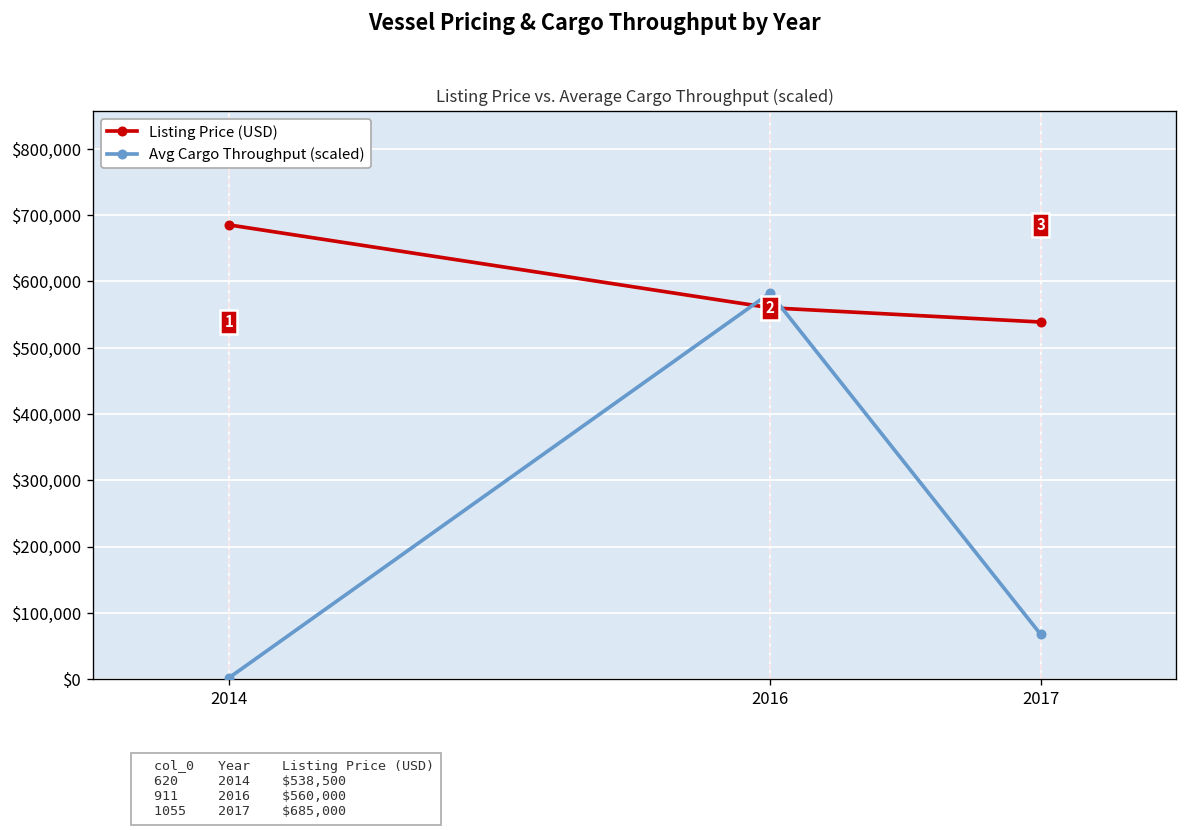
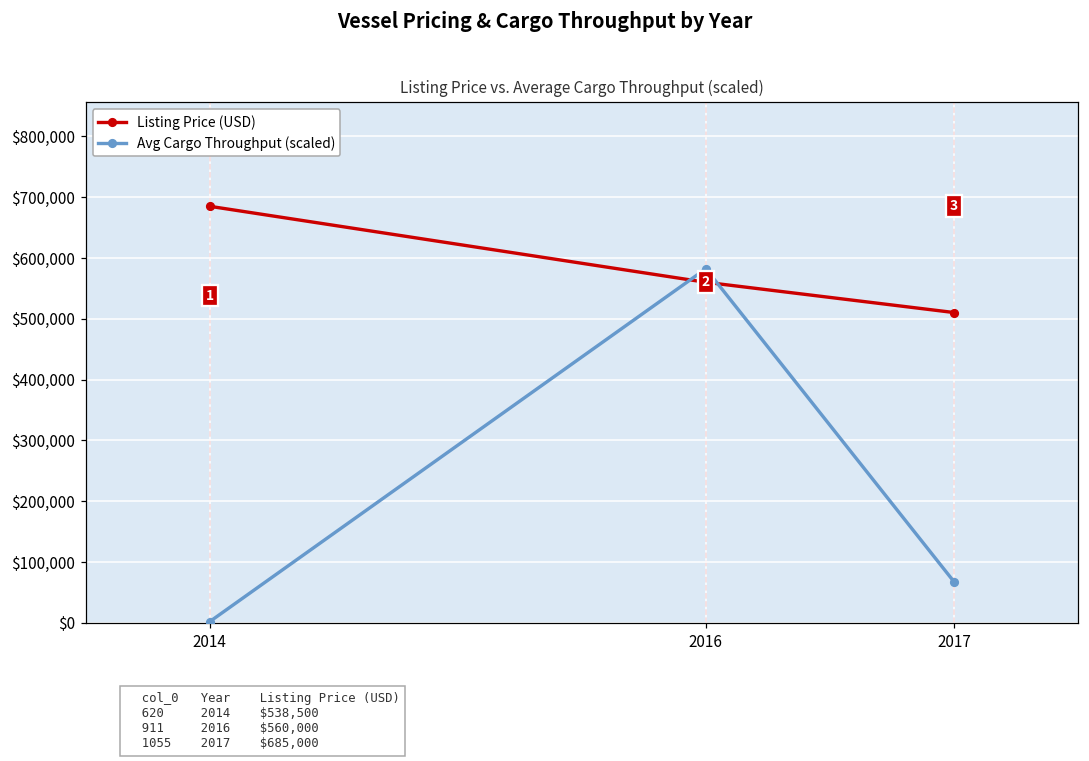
  {
    "Listing Price (USD)": {
      "2014": "$690,000",
-     "2017": "$540,000"
+     "2017": "$510,000"
    },
    "Avg Cargo Throughput (scaled)": {
      "2014": "$0",
      "2016": "$580,000",
      "2017": "$70,000"
    }
  }
